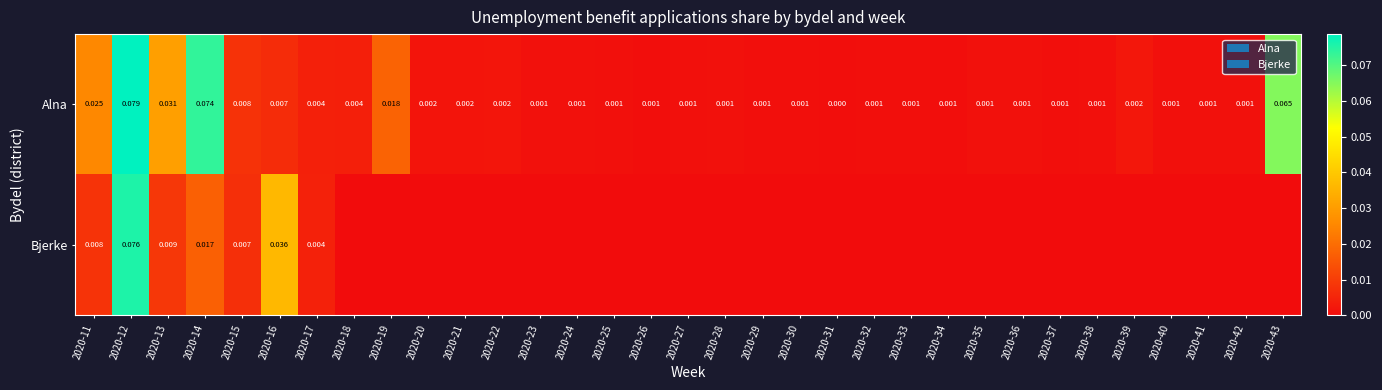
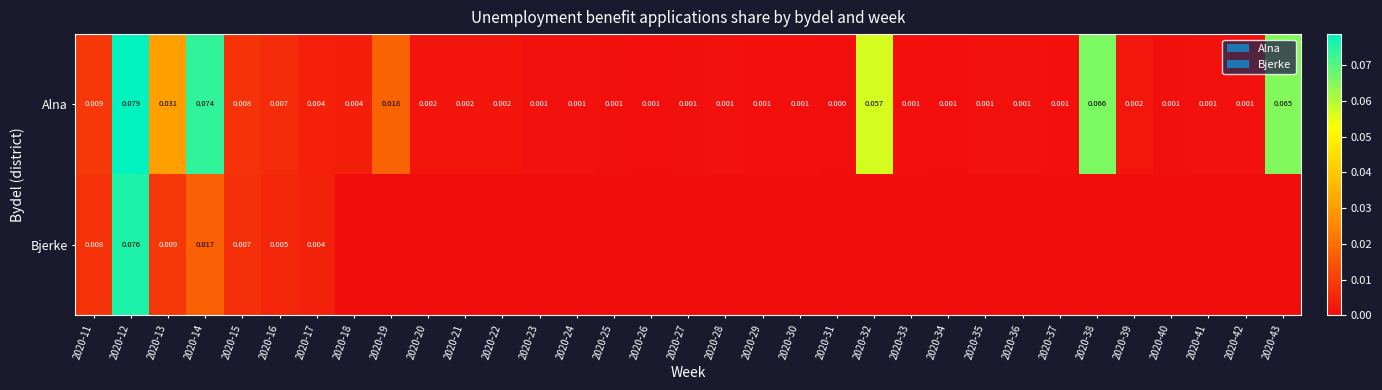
  {
    "Alna": {
-     "2020-11": 0.025,
+     "2020-11": 0.009,
      "2020-12": 0.079,
      "2020-13": 0.031,
      "2020-14": 0.074,
      "2020-15": 0.008,
      "2020-16": 0.007,
      "2020-17": 0.004,
      "2020-18": 0.004,
      "2020-19": 0.018,
      "2020-20": 0.002,
      "2020-21": 0.002,
      "2020-22": 0.002,
      "2020-23": 0.001,
      "2020-24": 0.001,
      "2020-25": 0.001,
      "2020-26": 0.001,
      "2020-27": 0.001,
      "2020-28": 0.001,
      "2020-29": 0.001,
      "2020-30": 0.001,
      "2020-31": 0.000,
-     "2020-32": 0.001,
+     "2020-32": 0.057,
      "2020-33": 0.001,
      "2020-34": 0.001,
      "2020-35": 0.001,
      "2020-36": 0.001,
      "2020-37": 0.001,
-     "2020-38": 0.001,
+     "2020-38": 0.066,
      "2020-39": 0.002,
      "2020-40": 0.001,
      "2020-41": 0.001,
      "2020-42": 0.001,
      "2020-43": 0.065
    },
    "Bjerke": {
      "2020-11": 0.008,
      "2020-12": 0.076,
      "2020-13": 0.009,
      "2020-14": 0.017,
      "2020-15": 0.007,
-     "2020-16": 0.036,
+     "2020-16": 0.005,
      "2020-17": 0.004
    }
  }
